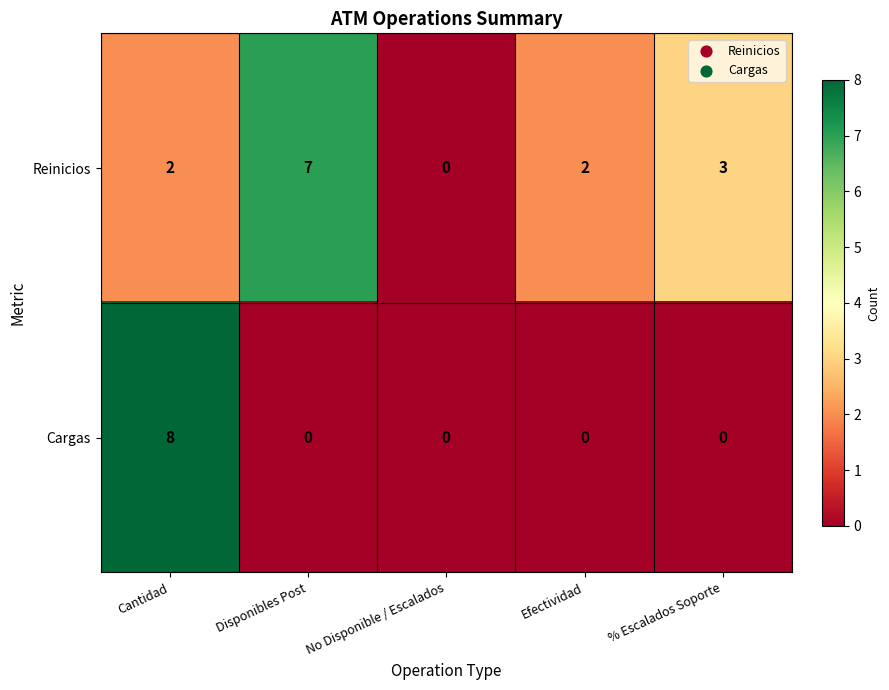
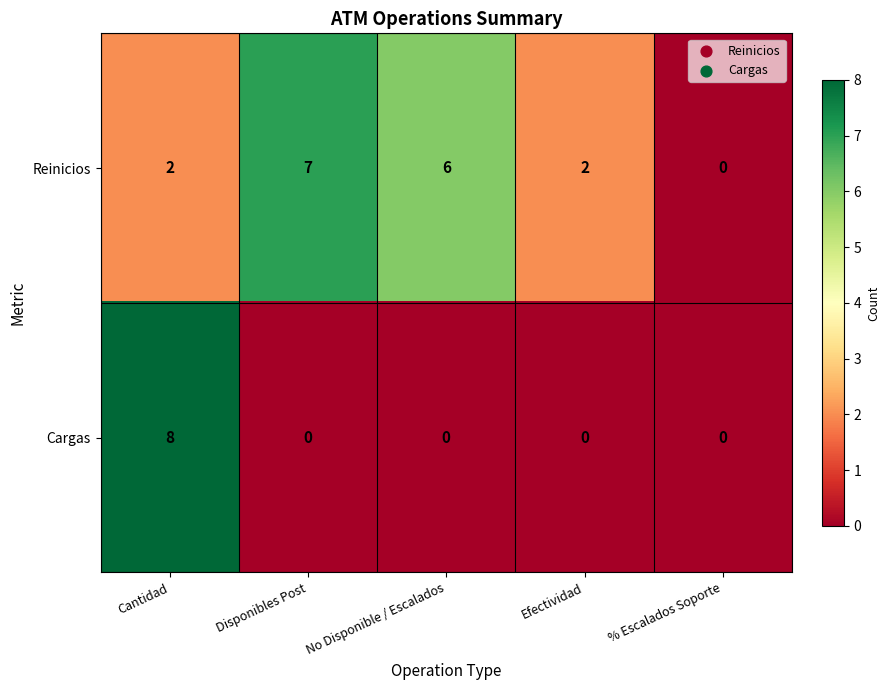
  {
    "Reinicios": {
      "Cantidad": 2,
      "Disponibles Post": 7,
-     "No Disponible / Escalados": 0,
+     "No Disponible / Escalados": 6,
      "Efectividad": 2,
-     "% Escalados Soporte": 3
+     "% Escalados Soporte": 0
    },
    "Cargas": {
      "Cantidad": 8,
      "Disponibles Post": 0,
      "No Disponible / Escalados": 0,
      "Efectividad": 0,
      "% Escalados Soporte": 0
    }
  }
